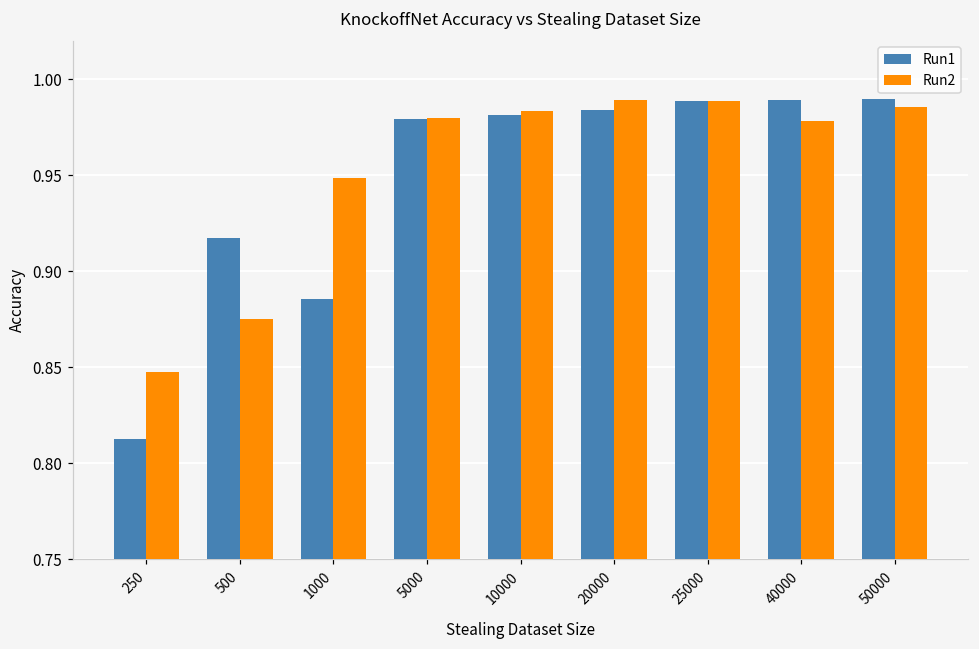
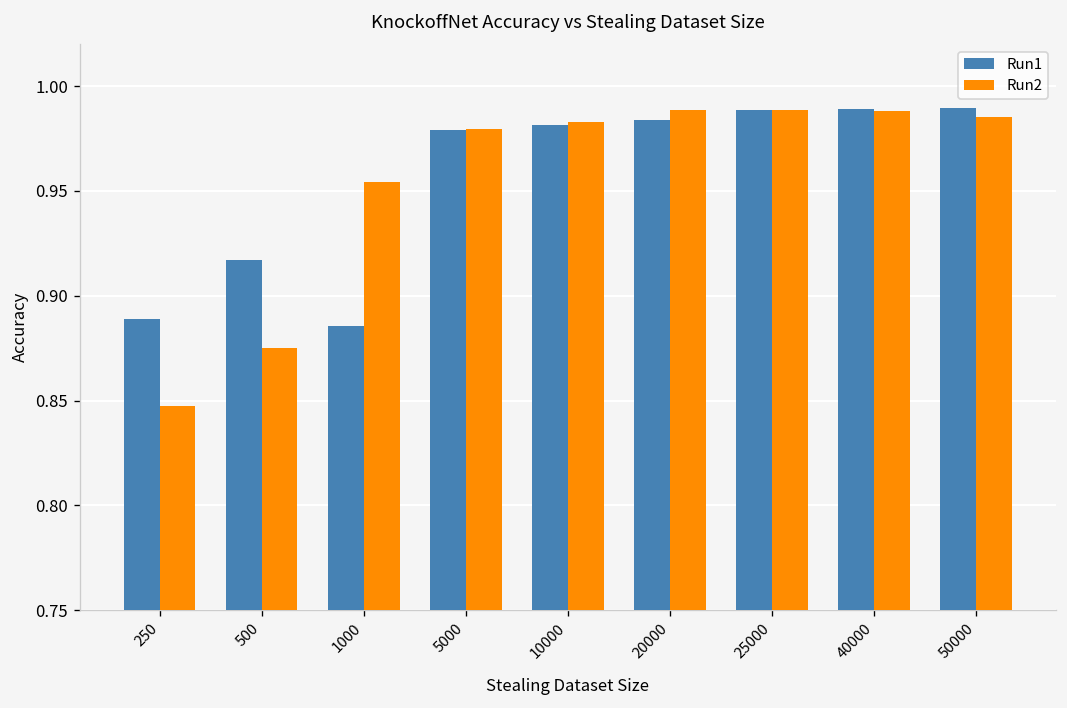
  {
    "Run1": {
-     "250": 0.813,
+     "250": 0.889,
      "500": 0.917,
      "1000": 0.886,
      "5000": 0.979,
      "10000": 0.981,
      "20000": 0.984,
      "25000": 0.989,
      "40000": 0.989,
      "50000": 0.990
    },
    "Run2": {
      "250": 0.847,
      "500": 0.875,
-     "1000": 0.948,
+     "1000": 0.954,
      "5000": 0.979,
      "10000": 0.983,
      "20000": 0.989,
      "25000": 0.988,
-     "40000": 0.978,
+     "40000": 0.988,
      "50000": 0.985
    }
  }
